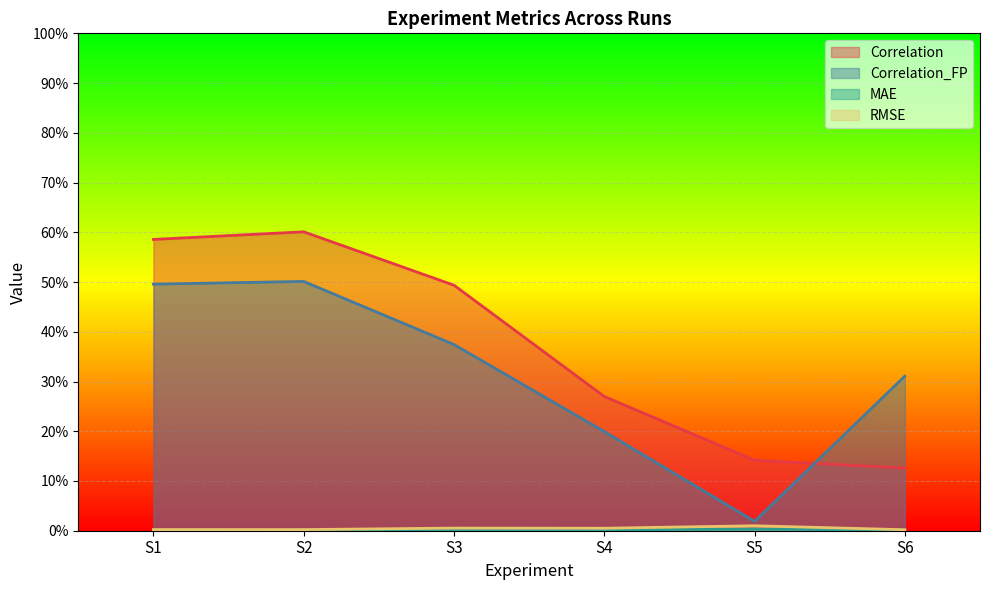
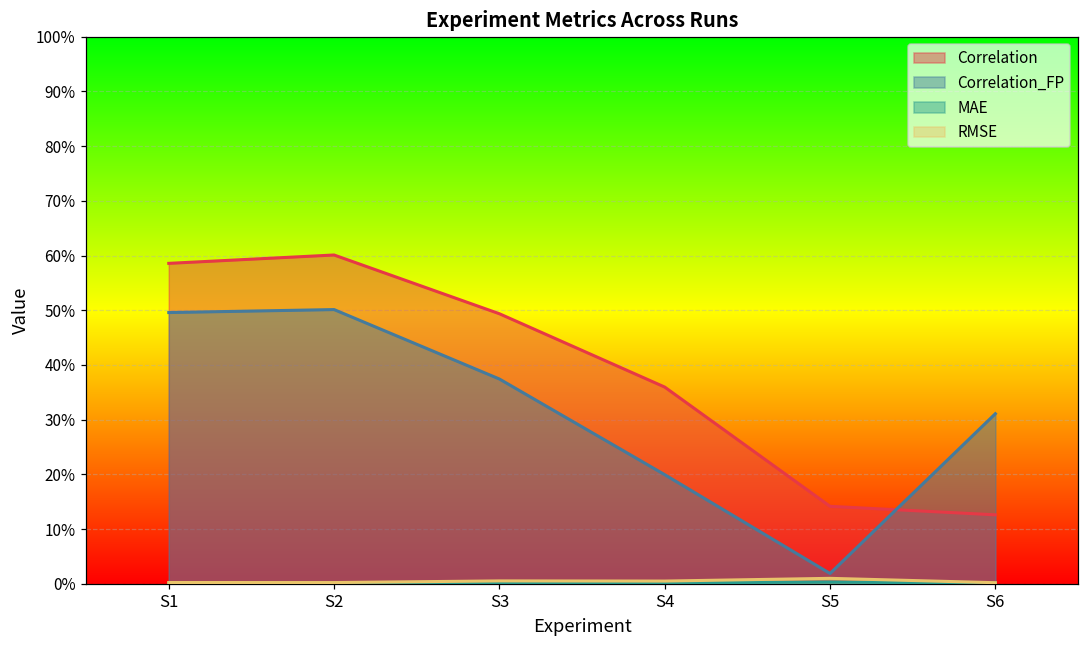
  {
    "Correlation": {
      "S1": "59%",
      "S2": "60%",
      "S3": "49%",
-     "S4": "27%",
+     "S4": "36%",
      "S5": "14%",
      "S6": "13%"
    },
    "RMSE": {
      "S5": "1%"
    }
  }
